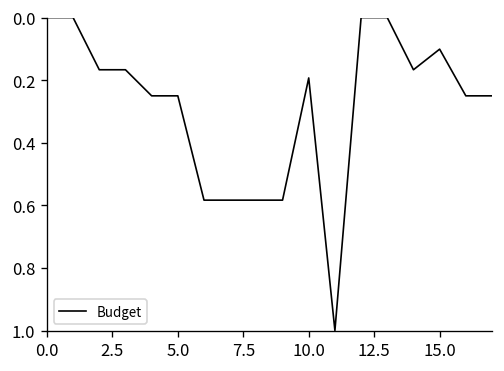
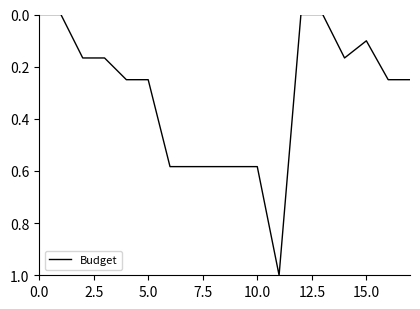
  {
    "0.0": 0.00,
    "5.0": 0.25,
-   "10.0": 0.19,
+   "10.0": 0.58,
    "15.0": 0.10
  }
